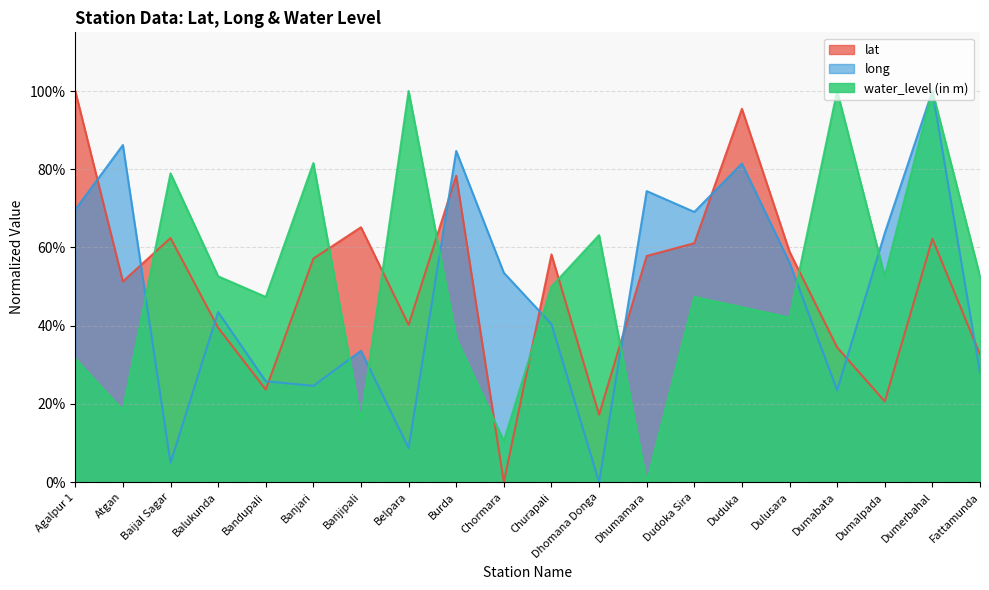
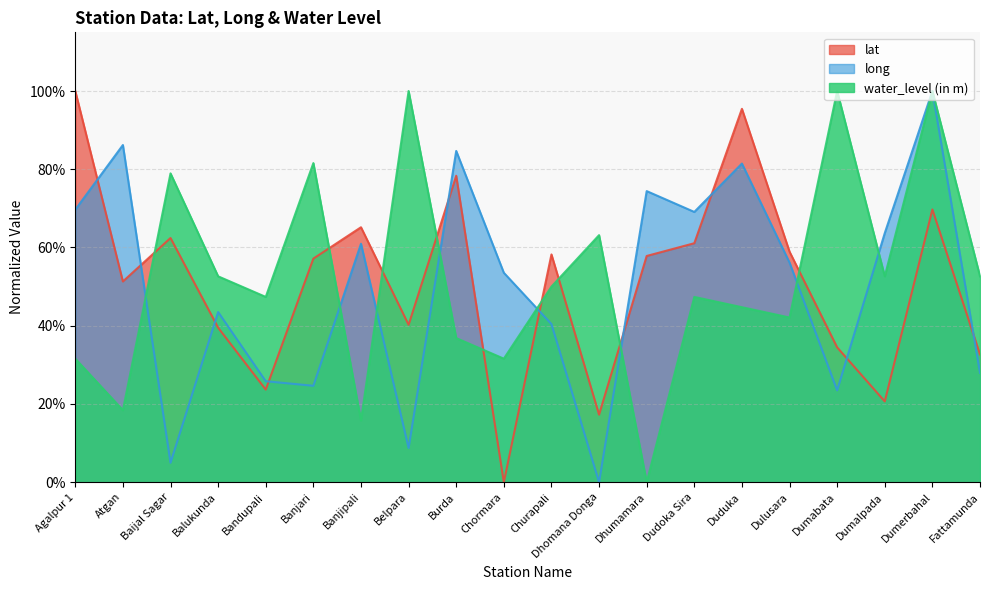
  {
    "lat": {
      "Agalpur 1": "100%",
      "Atgan": "51%",
      "Baijal Sagar": "62%",
      "Balukunda": "39%",
      "Bandupali": "24%",
      "Banjari": "57%",
      "Banjipali": "65%",
      "Belpara": "40%",
      "Burda": "78%",
      "Chormara": "0%",
      "Churapali": "58%",
      "Dhomana Donga": "17%",
      "Dhumamara": "58%",
      "Dudoka Sira": "61%",
      "Duduka": "95%",
      "Dulusara": "59%",
      "Dumabata": "34%",
      "Dumalpada": "21%",
-     "Dumerbahal": "62%",
+     "Dumerbahal": "70%",
      "Fattamunda": "33%"
    },
    "long": {
      "Agalpur 1": "70%",
      "Atgan": "86%",
      "Baijal Sagar": "5%",
      "Balukunda": "44%",
      "Bandupali": "26%",
      "Banjari": "25%",
-     "Banjipali": "34%",
+     "Banjipali": "61%",
      "Belpara": "9%",
      "Burda": "85%",
      "Chormara": "54%",
      "Churapali": "40%",
      "Dhomana Donga": "0%",
      "Dhumamara": "74%",
      "Dudoka Sira": "69%",
      "Duduka": "81%",
      "Dulusara": "56%",
      "Dumabata": "23%",
      "Dumalpada": "64%",
      "Fattamunda": "28%"
    },
    "water_level (in m)": {
      "Agalpur 1": "32%",
      "Atgan": "18%",
      "Baijal Sagar": "79%",
      "Balukunda": "53%",
      "Bandupali": "47%",
      "Banjari": "82%",
      "Banjipali": "16%",
      "Belpara": "100%",
      "Burda": "37%",
-     "Chormara": "11%",
+     "Chormara": "32%",
      "Churapali": "50%",
      "Dhomana Donga": "63%",
      "Dhumamara": "0%",
      "Dudoka Sira": "47%",
      "Duduka": "45%",
      "Dulusara": "42%",
      "Dumalpada": "53%",
      "Fattamunda": "53%"
    }
  }
